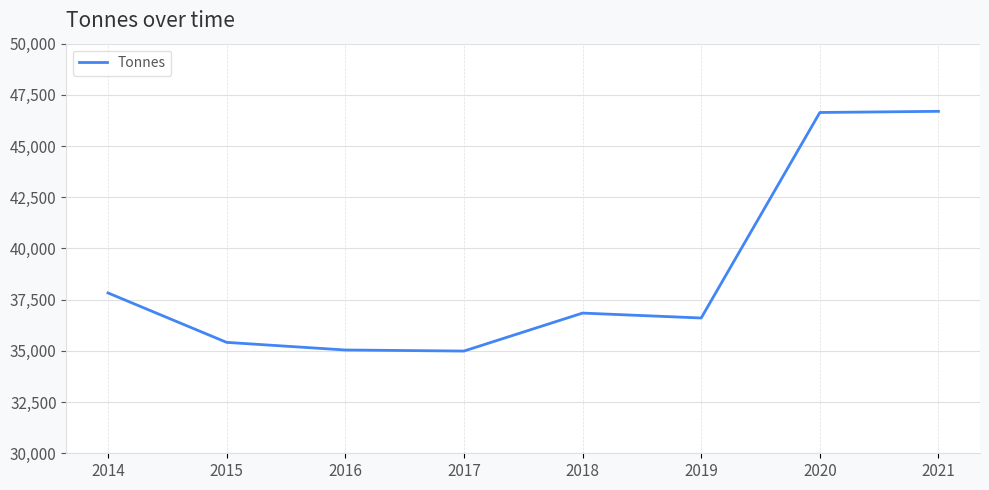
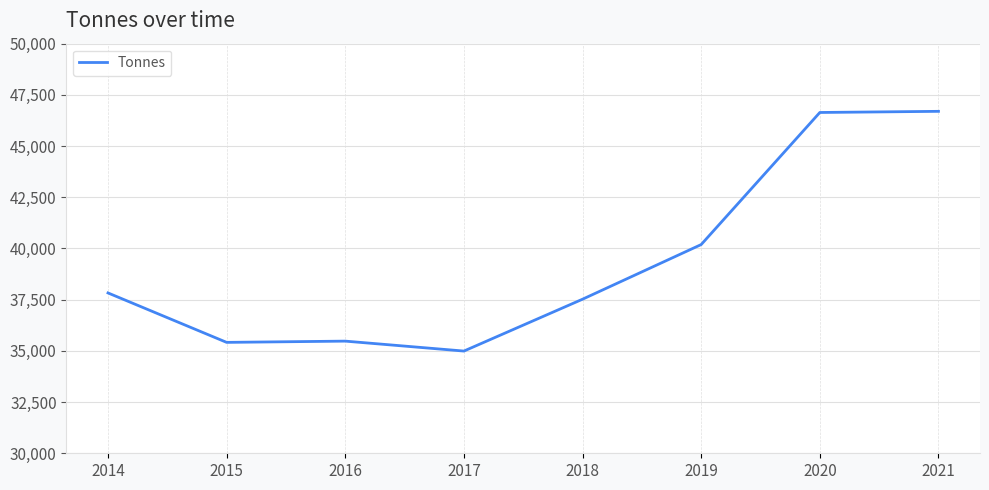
  {
    "2014": "37,800",
    "2015": "35,400",
-   "2016": "35,000",
+   "2016": "35,500",
    "2017": "35,000",
-   "2018": "36,800",
-   "2019": "36,600",
+   "2018": "37,500",
+   "2019": "40,200",
    "2020": "46,600",
    "2021": "46,700"
  }
